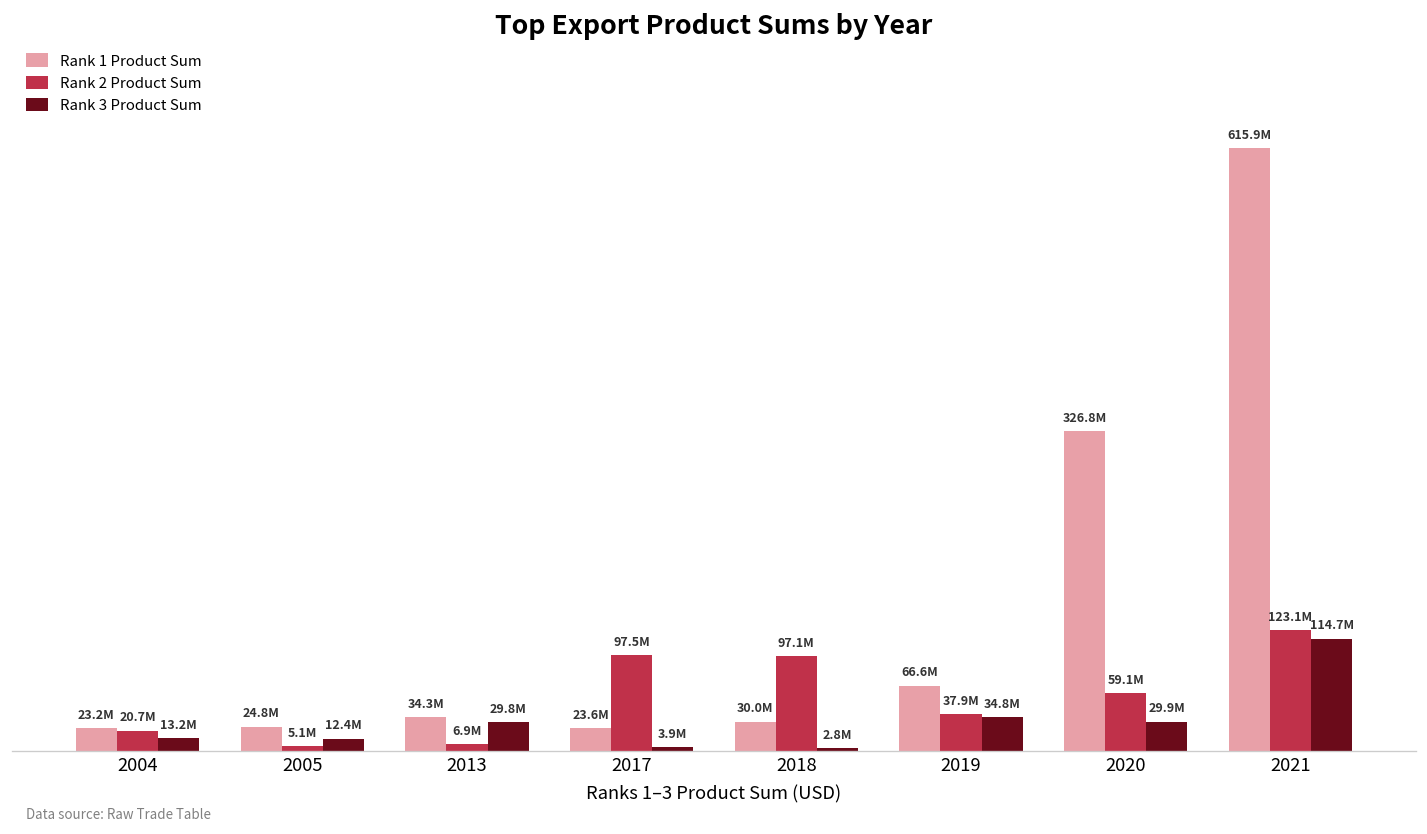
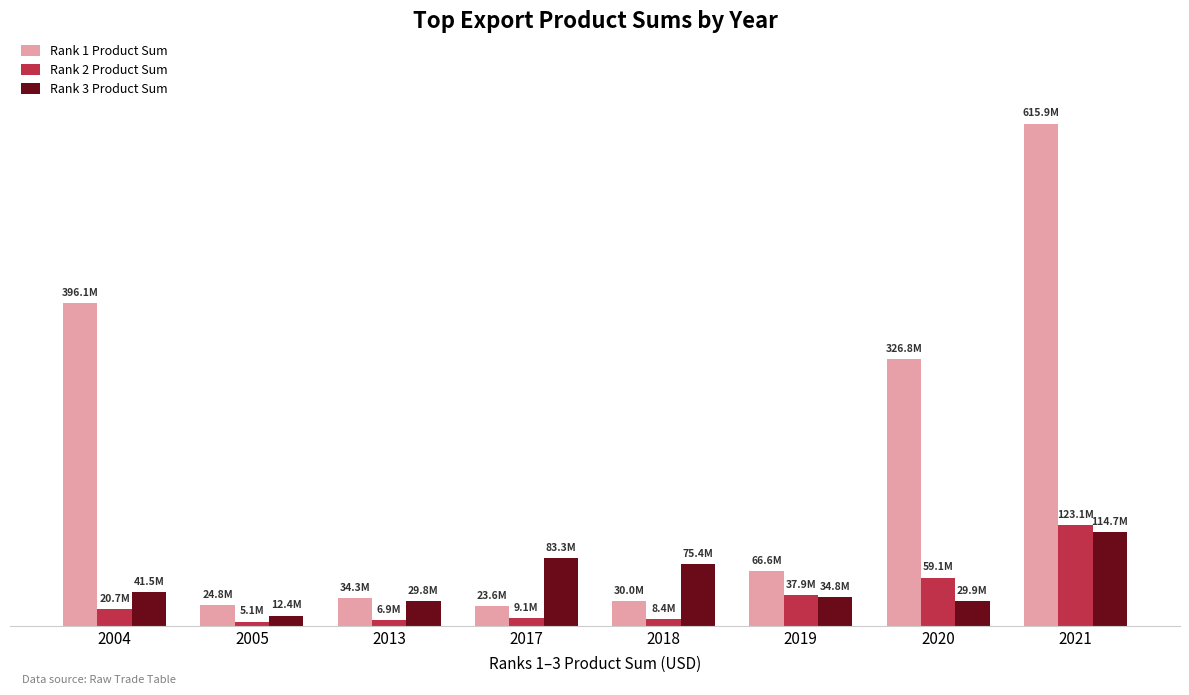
  {
    "Rank 1 Product Sum": {
-     "2004": "23.2M",
+     "2004": "396.1M",
      "2005": "24.8M",
      "2013": "34.3M",
      "2017": "23.6M",
      "2018": "30.0M",
      "2019": "66.6M",
      "2020": "326.8M",
      "2021": "615.9M"
    },
    "Rank 2 Product Sum": {
      "2004": "20.7M",
      "2005": "5.1M",
      "2013": "6.9M",
-     "2017": "97.5M",
-     "2018": "97.1M",
+     "2017": "9.1M",
+     "2018": "8.4M",
      "2019": "37.9M",
      "2020": "59.1M",
      "2021": "123.1M"
    },
    "Rank 3 Product Sum": {
-     "2004": "13.2M",
+     "2004": "41.5M",
      "2005": "12.4M",
      "2013": "29.8M",
-     "2017": "3.9M",
-     "2018": "2.8M",
+     "2017": "83.3M",
+     "2018": "75.4M",
      "2019": "34.8M",
      "2020": "29.9M",
      "2021": "114.7M"
    }
  }
